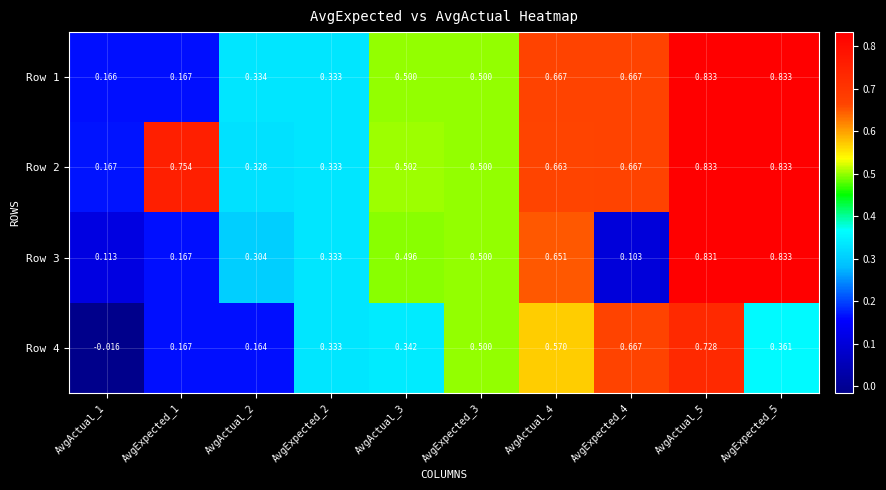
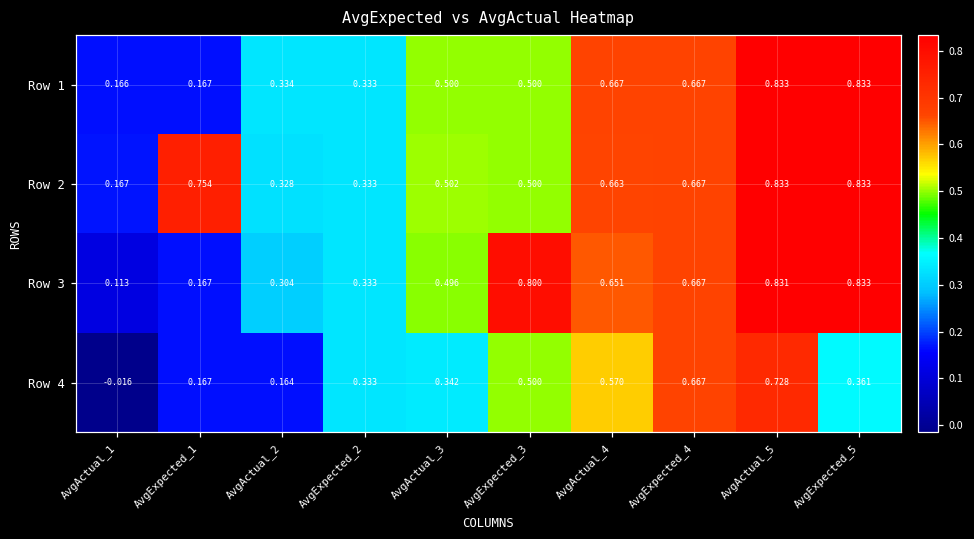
  {
    "Row 1": {
      "AvgActual_1": 0.166,
      "AvgExpected_1": 0.167,
      "AvgActual_2": 0.334,
      "AvgExpected_2": 0.333,
      "AvgActual_3": 0.500,
      "AvgExpected_3": 0.500,
      "AvgActual_4": 0.667,
      "AvgExpected_4": 0.667,
      "AvgActual_5": 0.833,
      "AvgExpected_5": 0.833
    },
    "Row 2": {
      "AvgActual_1": 0.167,
      "AvgExpected_1": 0.754,
      "AvgActual_2": 0.328,
      "AvgExpected_2": 0.333,
      "AvgActual_3": 0.502,
      "AvgExpected_3": 0.500,
      "AvgActual_4": 0.663,
      "AvgExpected_4": 0.667,
      "AvgActual_5": 0.833,
      "AvgExpected_5": 0.833
    },
    "Row 3": {
      "AvgActual_1": 0.113,
      "AvgExpected_1": 0.167,
      "AvgActual_2": 0.304,
      "AvgExpected_2": 0.333,
      "AvgActual_3": 0.496,
-     "AvgExpected_3": 0.500,
+     "AvgExpected_3": 0.800,
      "AvgActual_4": 0.651,
-     "AvgExpected_4": 0.103,
+     "AvgExpected_4": 0.667,
      "AvgActual_5": 0.831,
      "AvgExpected_5": 0.833
    },
    "Row 4": {
      "AvgActual_1": -0.016,
      "AvgExpected_1": 0.167,
      "AvgActual_2": 0.164,
      "AvgExpected_2": 0.333,
      "AvgActual_3": 0.342,
      "AvgExpected_3": 0.500,
      "AvgActual_4": 0.570,
      "AvgExpected_4": 0.667,
      "AvgActual_5": 0.728,
      "AvgExpected_5": 0.361
    }
  }
